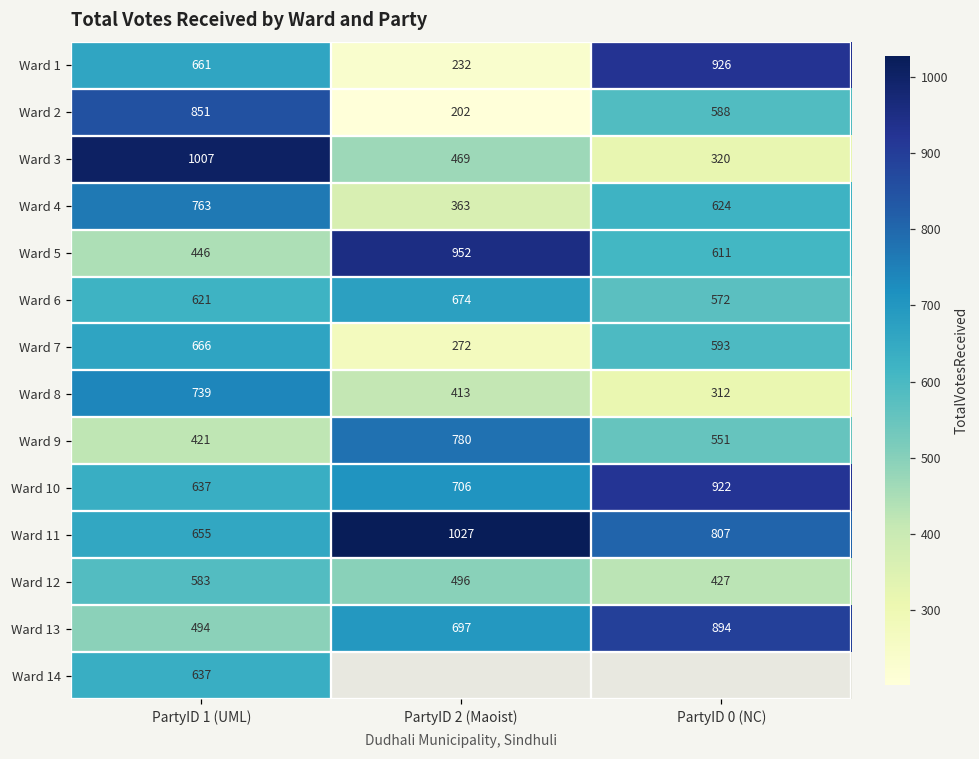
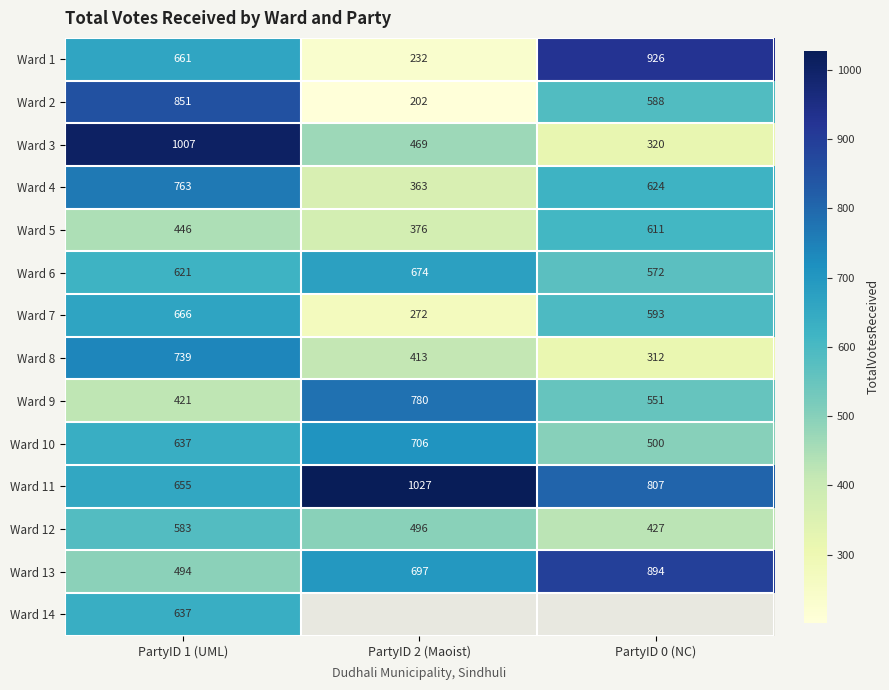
  {
    "Ward 1": {
      "PartyID 1 (UML)": 661,
      "PartyID 2 (Maoist)": 232,
      "PartyID 0 (NC)": 926
    },
    "Ward 2": {
      "PartyID 1 (UML)": 851,
      "PartyID 2 (Maoist)": 202,
      "PartyID 0 (NC)": 588
    },
    "Ward 3": {
      "PartyID 1 (UML)": 1007,
      "PartyID 2 (Maoist)": 469,
      "PartyID 0 (NC)": 320
    },
    "Ward 4": {
      "PartyID 1 (UML)": 763,
      "PartyID 2 (Maoist)": 363,
      "PartyID 0 (NC)": 624
    },
    "Ward 5": {
      "PartyID 1 (UML)": 446,
-     "PartyID 2 (Maoist)": 952,
+     "PartyID 2 (Maoist)": 376,
      "PartyID 0 (NC)": 611
    },
    "Ward 6": {
      "PartyID 1 (UML)": 621,
      "PartyID 2 (Maoist)": 674,
      "PartyID 0 (NC)": 572
    },
    "Ward 7": {
      "PartyID 1 (UML)": 666,
      "PartyID 2 (Maoist)": 272,
      "PartyID 0 (NC)": 593
    },
    "Ward 8": {
      "PartyID 1 (UML)": 739,
      "PartyID 2 (Maoist)": 413,
      "PartyID 0 (NC)": 312
    },
    "Ward 9": {
      "PartyID 1 (UML)": 421,
      "PartyID 2 (Maoist)": 780,
      "PartyID 0 (NC)": 551
    },
    "Ward 10": {
      "PartyID 1 (UML)": 637,
      "PartyID 2 (Maoist)": 706,
-     "PartyID 0 (NC)": 922
+     "PartyID 0 (NC)": 500
    },
    "Ward 11": {
      "PartyID 1 (UML)": 655,
      "PartyID 2 (Maoist)": 1027,
      "PartyID 0 (NC)": 807
    },
    "Ward 12": {
      "PartyID 1 (UML)": 583,
      "PartyID 2 (Maoist)": 496,
      "PartyID 0 (NC)": 427
    },
    "Ward 13": {
      "PartyID 1 (UML)": 494,
      "PartyID 2 (Maoist)": 697,
      "PartyID 0 (NC)": 894
    },
    "Ward 14": {
      "PartyID 1 (UML)": 637
    }
  }
